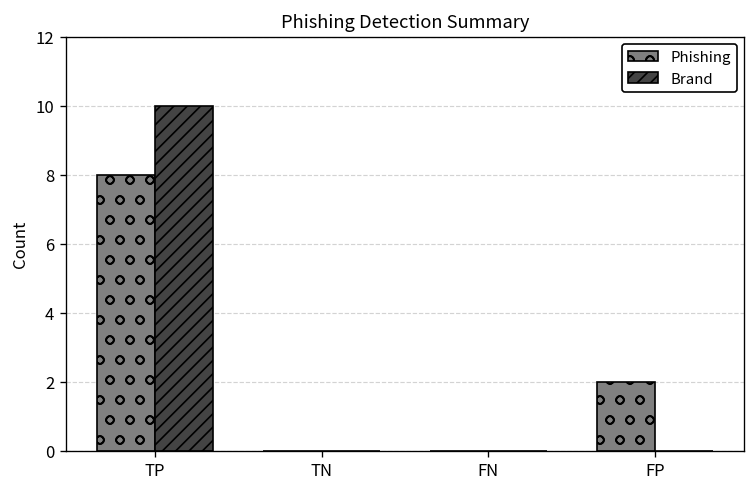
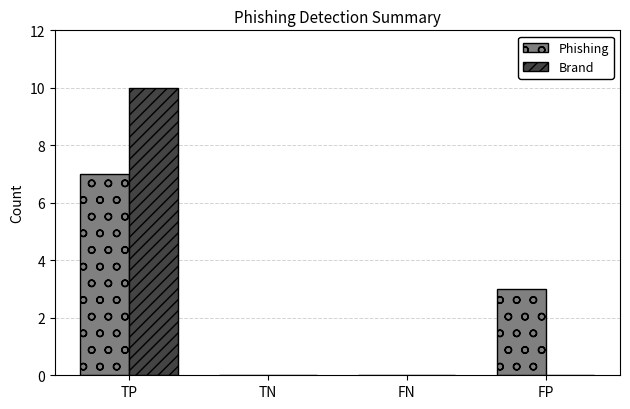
  {
    "Phishing": {
-     "TP": 8,
+     "TP": 7,
      "TN": 0,
      "FN": 0,
-     "FP": 2
+     "FP": 3
    },
    "Brand": {
      "TP": 10,
      "TN": 0,
      "FN": 0,
      "FP": 0
    }
  }
